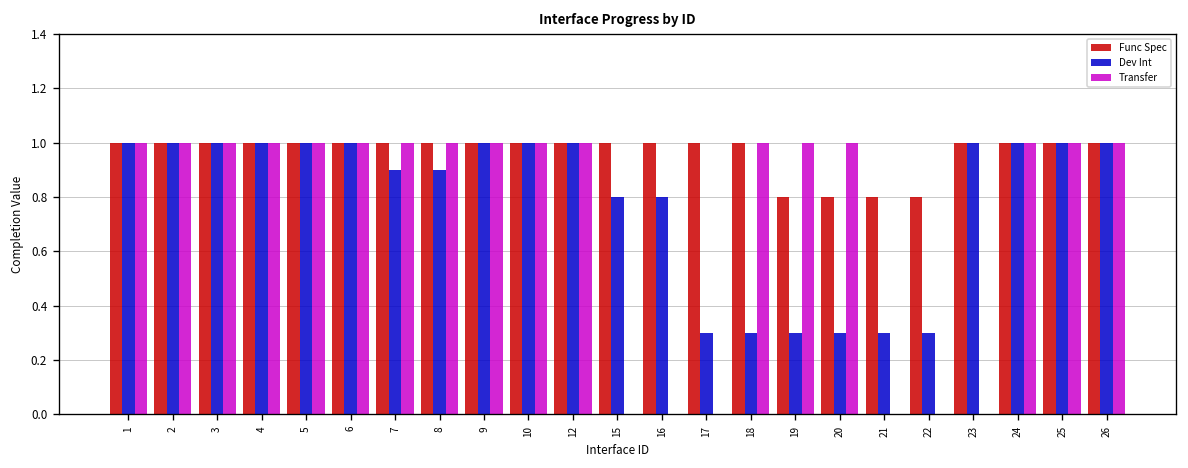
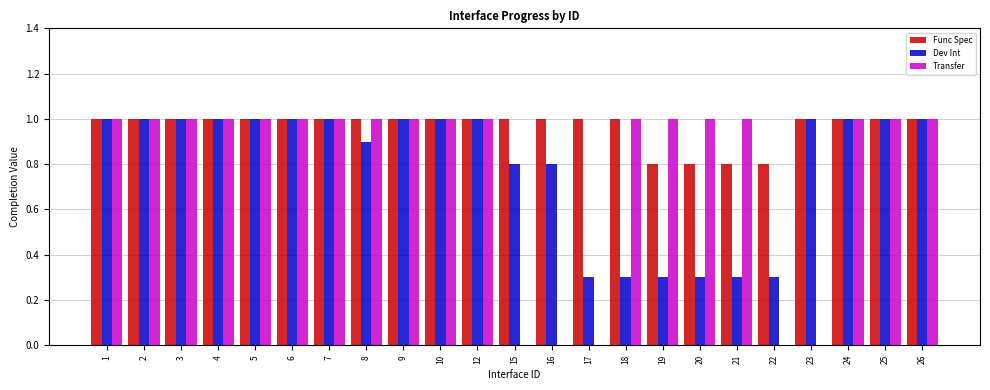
  {
    "Func Spec": {
      "1": 1.0,
      "2": 1.0,
      "3": 1.0,
      "4": 1.0,
      "5": 1.0,
      "6": 1.0,
      "7": 1.0,
      "8": 1.0,
      "9": 1.0,
      "10": 1.0,
      "12": 1.0,
      "15": 1.0,
      "16": 1.0,
      "17": 1.0,
      "18": 1.0,
      "19": 0.8,
      "20": 0.8,
      "21": 0.8,
      "22": 0.8,
      "23": 1.0,
      "24": 1.0,
      "25": 1.0,
      "26": 1.0
    },
    "Dev Int": {
      "1": 1.0,
      "2": 1.0,
      "3": 1.0,
      "4": 1.0,
      "5": 1.0,
      "6": 1.0,
-     "7": 0.9,
+     "7": 1.0,
      "8": 0.9,
      "9": 1.0,
      "10": 1.0,
      "12": 1.0,
      "15": 0.8,
      "16": 0.8,
      "17": 0.3,
      "18": 0.3,
      "19": 0.3,
      "20": 0.3,
      "21": 0.3,
      "22": 0.3,
      "23": 1.0,
      "24": 1.0,
      "25": 1.0,
      "26": 1.0
    },
    "Transfer": {
      "1": 1,
      "2": 1,
      "3": 1,
      "4": 1,
      "5": 1,
      "6": 1,
      "7": 1,
      "8": 1,
      "9": 1,
      "10": 1,
      "12": 1,
      "15": 0,
      "16": 0,
      "17": 0,
      "18": 1,
      "19": 1,
      "20": 1,
-     "21": 0,
+     "21": 1,
      "22": 0,
      "23": 0,
      "24": 1,
      "25": 1,
      "26": 1
    }
  }
